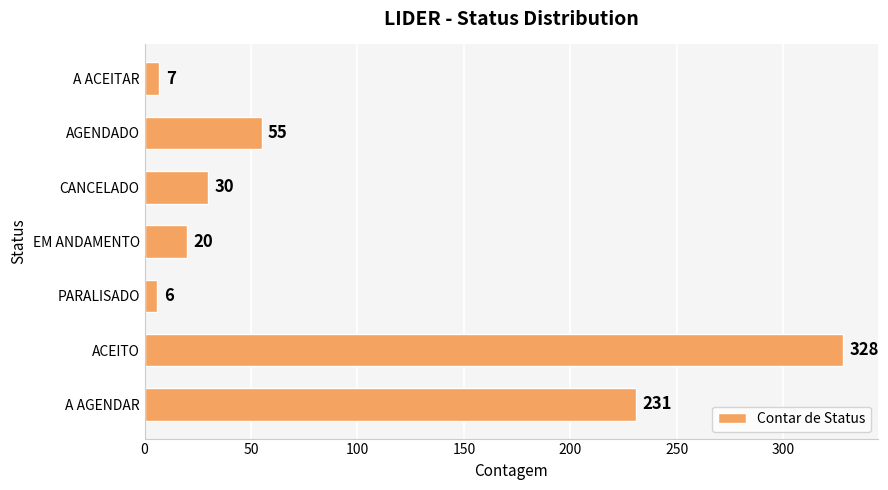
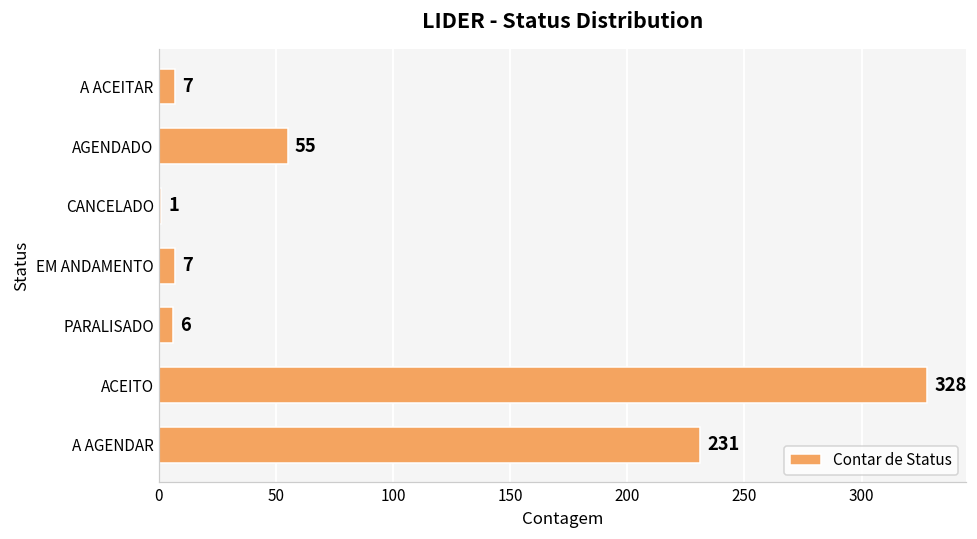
  {
    "A ACEITAR": 7,
    "AGENDADO": 55,
-   "CANCELADO": 30,
-   "EM ANDAMENTO": 20,
+   "CANCELADO": 1,
+   "EM ANDAMENTO": 7,
    "PARALISADO": 6,
    "ACEITO": 328,
    "A AGENDAR": 231
  }
